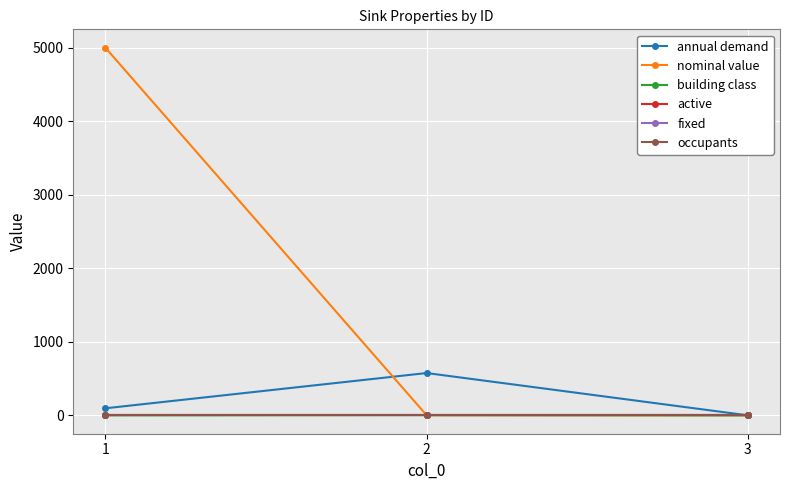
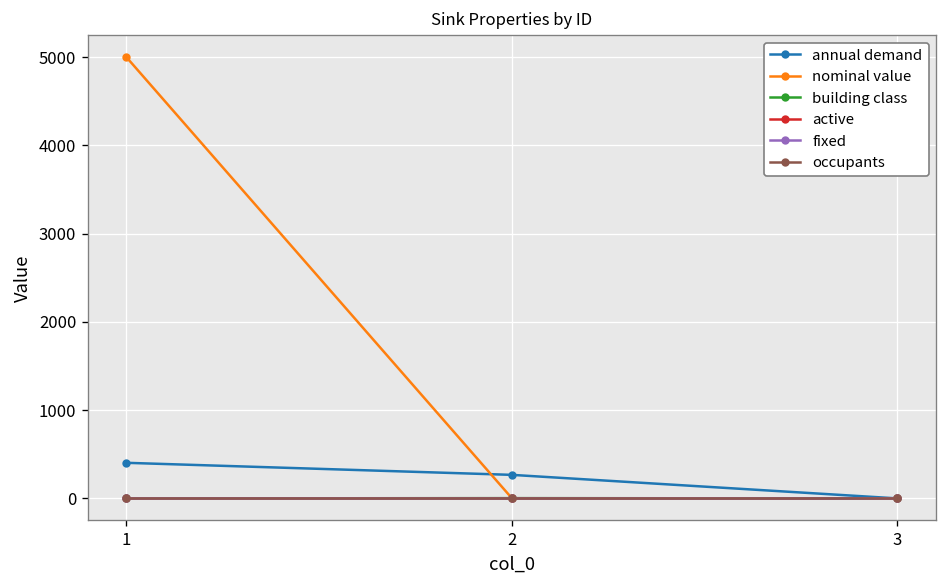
  {
    "annual demand": {
-     "1": 100,
-     "2": 600
+     "1": 400,
+     "2": 300
    },
    "nominal value": {
      "1": 5000
    },
    "occupants": {
      "1": 0
    }
  }
